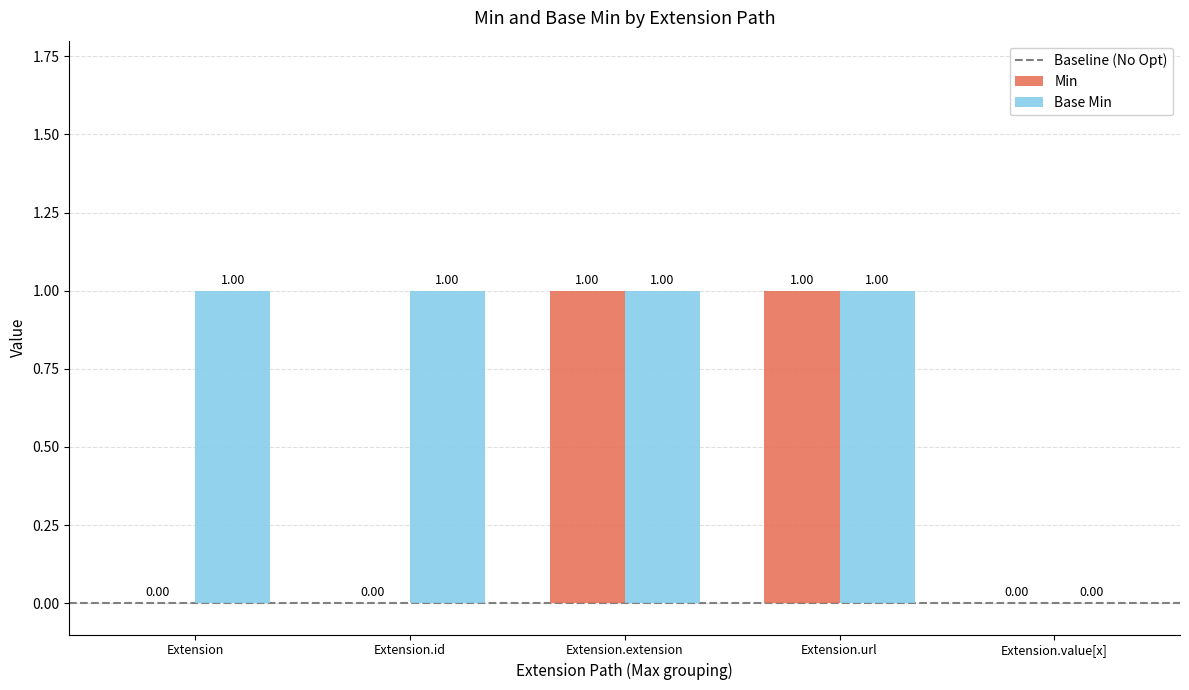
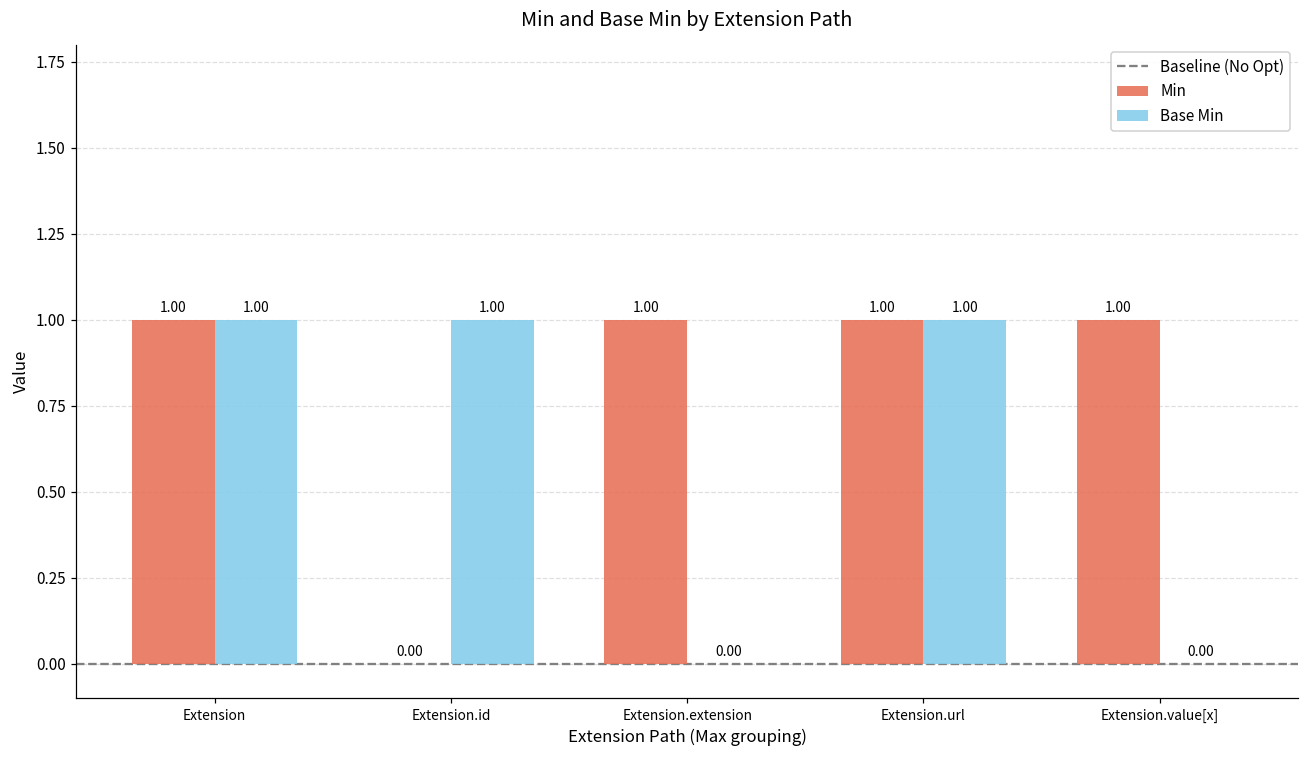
  {
    "Min": {
-     "Extension": 0.00,
+     "Extension": 1.00,
      "Extension.id": 0.00,
      "Extension.extension": 1.00,
      "Extension.url": 1.00,
-     "Extension.value[x]": 0.00
+     "Extension.value[x]": 1.00
    },
    "Base Min": {
      "Extension": 1.00,
      "Extension.id": 1.00,
-     "Extension.extension": 1.00,
+     "Extension.extension": 0.00,
      "Extension.url": 1.00,
      "Extension.value[x]": 0.00
    }
  }
